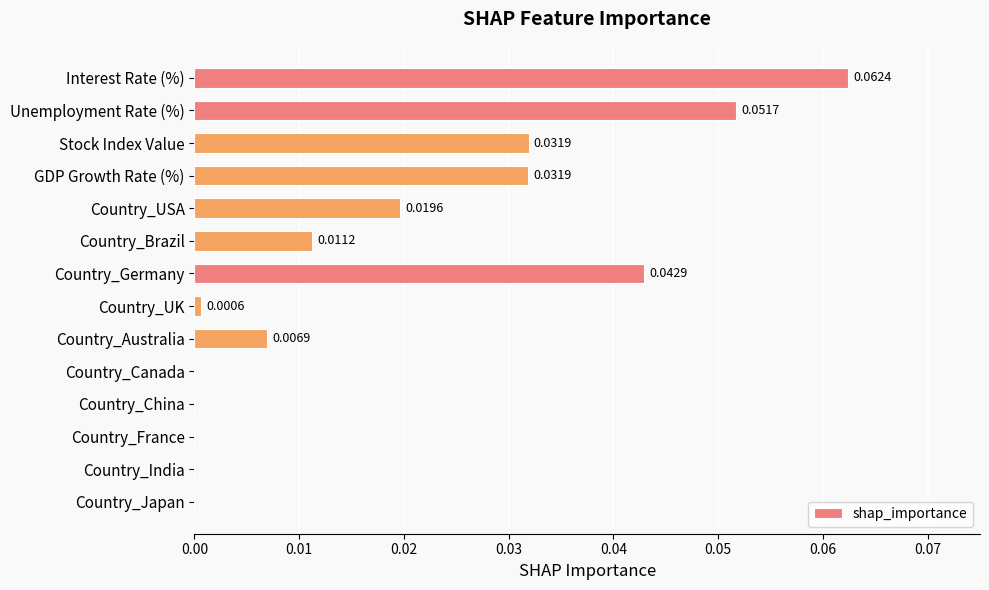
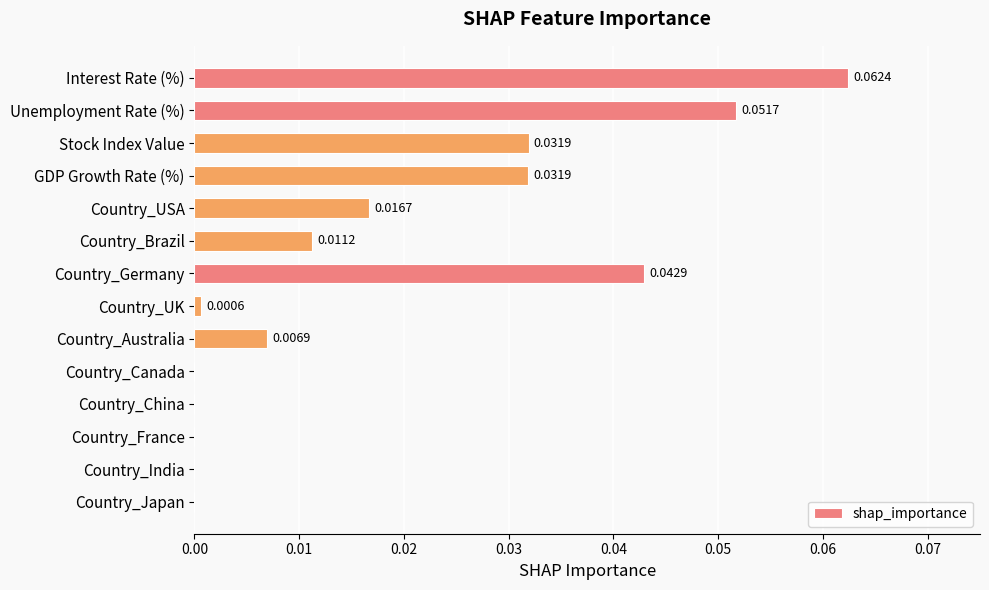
  {
    "Interest Rate (%)": 0.0624,
    "Unemployment Rate (%)": 0.0517,
    "Stock Index Value": 0.0319,
    "GDP Growth Rate (%)": 0.0319,
-   "Country_USA": 0.0196,
+   "Country_USA": 0.0167,
    "Country_Brazil": 0.0112,
    "Country_Germany": 0.0429,
    "Country_UK": 0.0006,
    "Country_Australia": 0.0069
  }
